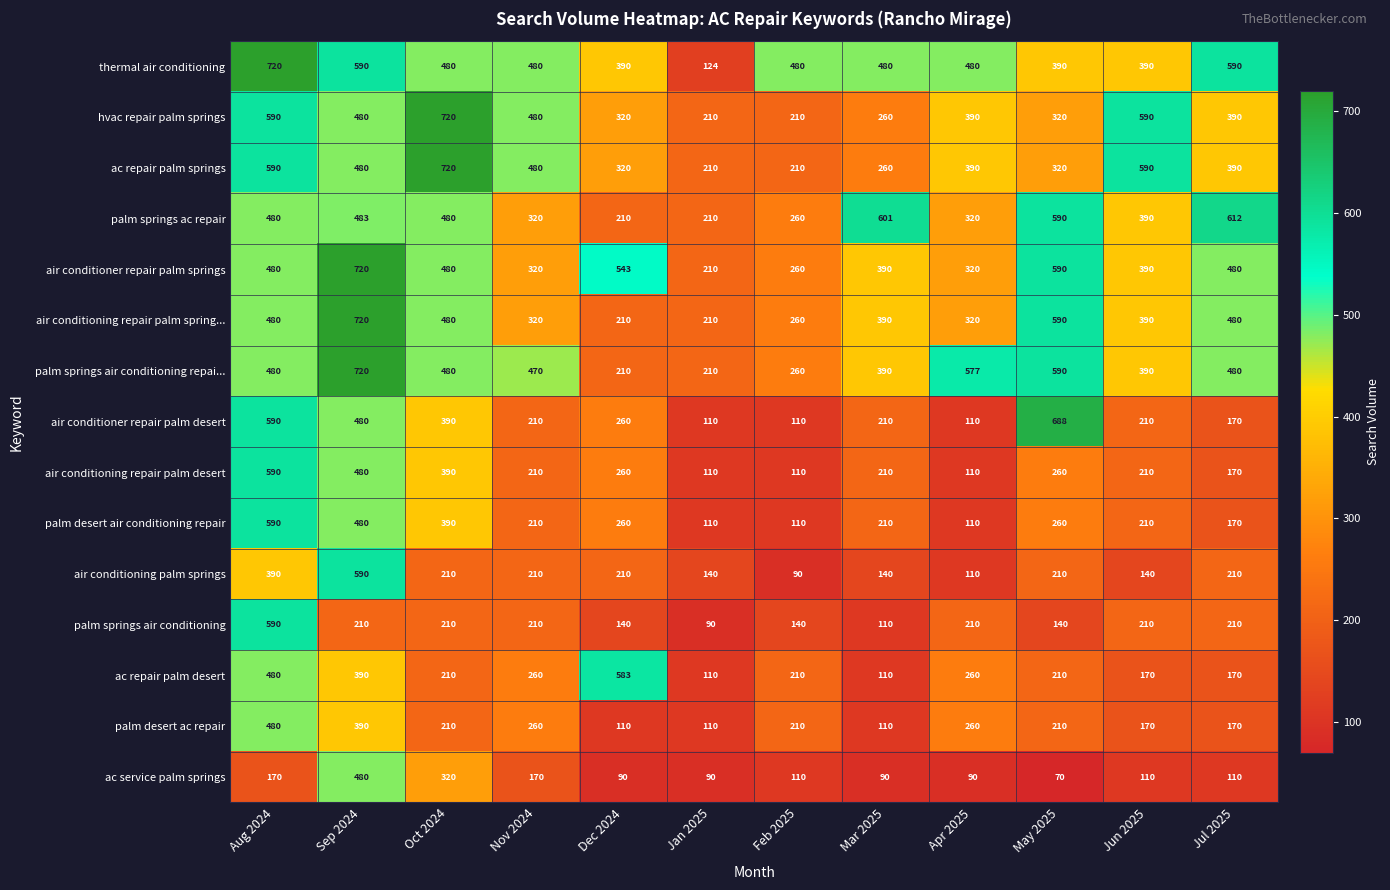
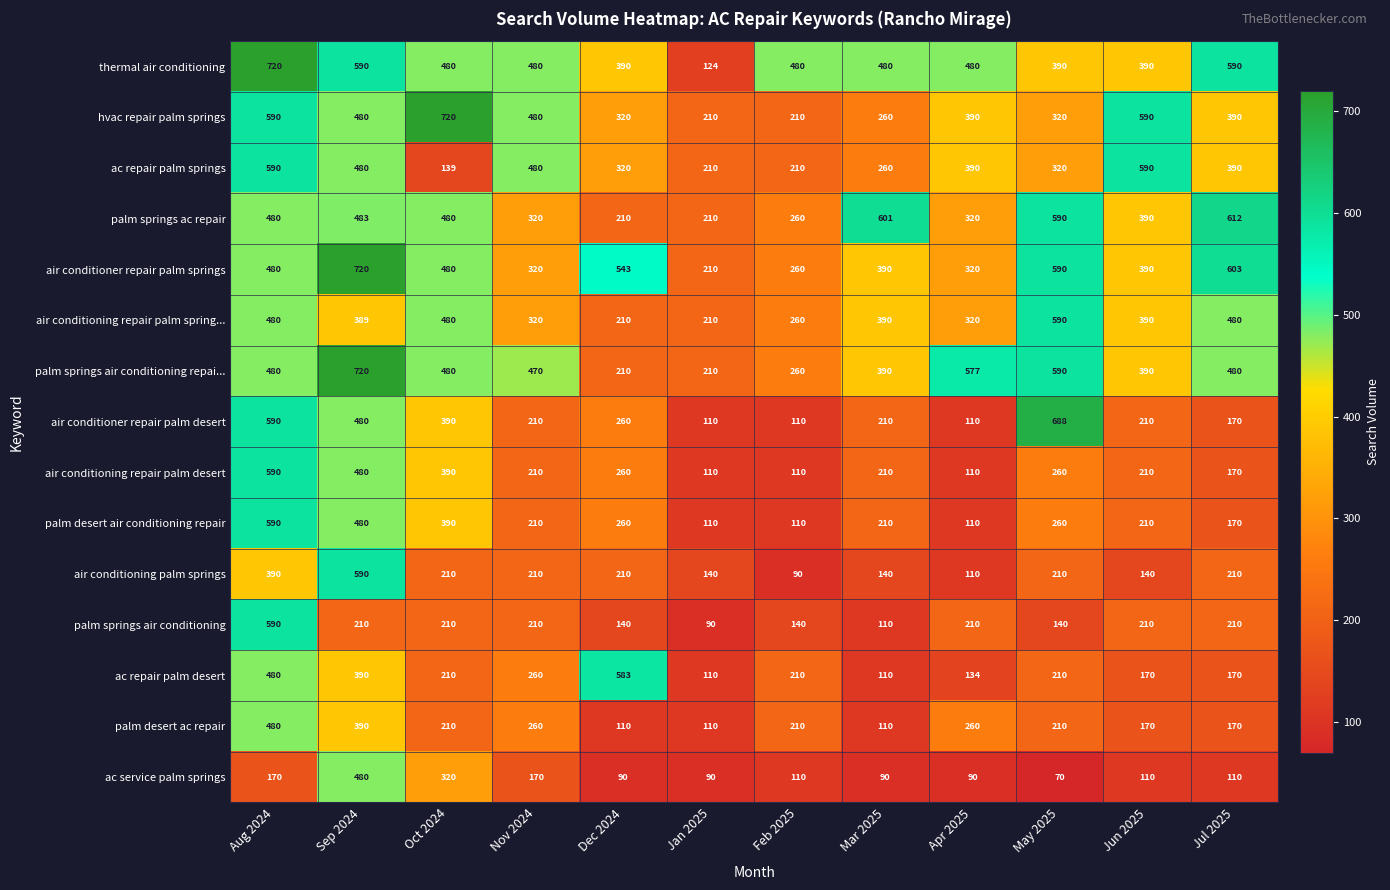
  {
    "thermal air conditioning": {
      "Aug 2024": 720,
      "Sep 2024": 590,
      "Oct 2024": 480,
      "Nov 2024": 480,
      "Dec 2024": 390,
      "Jan 2025": 124,
      "Feb 2025": 480,
      "Mar 2025": 480,
      "Apr 2025": 480,
      "May 2025": 390,
      "Jun 2025": 390,
      "Jul 2025": 590
    },
    "hvac repair palm springs": {
      "Aug 2024": 590,
      "Sep 2024": 480,
      "Oct 2024": 720,
      "Nov 2024": 480,
      "Dec 2024": 320,
      "Jan 2025": 210,
      "Feb 2025": 210,
      "Mar 2025": 260,
      "Apr 2025": 390,
      "May 2025": 320,
      "Jun 2025": 590,
      "Jul 2025": 390
    },
    "ac repair palm springs": {
      "Aug 2024": 590,
      "Sep 2024": 480,
-     "Oct 2024": 720,
+     "Oct 2024": 139,
      "Nov 2024": 480,
      "Dec 2024": 320,
      "Jan 2025": 210,
      "Feb 2025": 210,
      "Mar 2025": 260,
      "Apr 2025": 390,
      "May 2025": 320,
      "Jun 2025": 590,
      "Jul 2025": 390
    },
    "palm springs ac repair": {
      "Aug 2024": 480,
      "Sep 2024": 483,
      "Oct 2024": 480,
      "Nov 2024": 320,
      "Dec 2024": 210,
      "Jan 2025": 210,
      "Feb 2025": 260,
      "Mar 2025": 601,
      "Apr 2025": 320,
      "May 2025": 590,
      "Jun 2025": 390,
      "Jul 2025": 612
    },
    "air conditioner repair palm springs": {
      "Aug 2024": 480,
      "Sep 2024": 720,
      "Oct 2024": 480,
      "Nov 2024": 320,
      "Dec 2024": 543,
      "Jan 2025": 210,
      "Feb 2025": 260,
      "Mar 2025": 390,
      "Apr 2025": 320,
      "May 2025": 590,
      "Jun 2025": 390,
-     "Jul 2025": 480
+     "Jul 2025": 603
    },
    "air conditioning repair palm spring...": {
      "Aug 2024": 480,
-     "Sep 2024": 720,
+     "Sep 2024": 389,
      "Oct 2024": 480,
      "Nov 2024": 320,
      "Dec 2024": 210,
      "Jan 2025": 210,
      "Feb 2025": 260,
      "Mar 2025": 390,
      "Apr 2025": 320,
      "May 2025": 590,
      "Jun 2025": 390,
      "Jul 2025": 480
    },
    "palm springs air conditioning repai...": {
      "Aug 2024": 480,
      "Sep 2024": 720,
      "Oct 2024": 480,
      "Nov 2024": 470,
      "Dec 2024": 210,
      "Jan 2025": 210,
      "Feb 2025": 260,
      "Mar 2025": 390,
      "Apr 2025": 577,
      "May 2025": 590,
      "Jun 2025": 390,
      "Jul 2025": 480
    },
    "air conditioner repair palm desert": {
      "Aug 2024": 590,
      "Sep 2024": 480,
      "Oct 2024": 390,
      "Nov 2024": 210,
      "Dec 2024": 260,
      "Jan 2025": 110,
      "Feb 2025": 110,
      "Mar 2025": 210,
      "Apr 2025": 110,
      "May 2025": 688,
      "Jun 2025": 210,
      "Jul 2025": 170
    },
    "air conditioning repair palm desert": {
      "Aug 2024": 590,
      "Sep 2024": 480,
      "Oct 2024": 390,
      "Nov 2024": 210,
      "Dec 2024": 260,
      "Jan 2025": 110,
      "Feb 2025": 110,
      "Mar 2025": 210,
      "Apr 2025": 110,
      "May 2025": 260,
      "Jun 2025": 210,
      "Jul 2025": 170
    },
    "palm desert air conditioning repair": {
      "Aug 2024": 590,
      "Sep 2024": 480,
      "Oct 2024": 390,
      "Nov 2024": 210,
      "Dec 2024": 260,
      "Jan 2025": 110,
      "Feb 2025": 110,
      "Mar 2025": 210,
      "Apr 2025": 110,
      "May 2025": 260,
      "Jun 2025": 210,
      "Jul 2025": 170
    },
    "air conditioning palm springs": {
      "Aug 2024": 390,
      "Sep 2024": 590,
      "Oct 2024": 210,
      "Nov 2024": 210,
      "Dec 2024": 210,
      "Jan 2025": 140,
      "Feb 2025": 90,
      "Mar 2025": 140,
      "Apr 2025": 110,
      "May 2025": 210,
      "Jun 2025": 140,
      "Jul 2025": 210
    },
    "palm springs air conditioning": {
      "Aug 2024": 590,
      "Sep 2024": 210,
      "Oct 2024": 210,
      "Nov 2024": 210,
      "Dec 2024": 140,
      "Jan 2025": 90,
      "Feb 2025": 140,
      "Mar 2025": 110,
      "Apr 2025": 210,
      "May 2025": 140,
      "Jun 2025": 210,
      "Jul 2025": 210
    },
    "ac repair palm desert": {
      "Aug 2024": 480,
      "Sep 2024": 390,
      "Oct 2024": 210,
      "Nov 2024": 260,
      "Dec 2024": 583,
      "Jan 2025": 110,
      "Feb 2025": 210,
      "Mar 2025": 110,
-     "Apr 2025": 260,
+     "Apr 2025": 134,
      "May 2025": 210,
      "Jun 2025": 170,
      "Jul 2025": 170
    },
    "palm desert ac repair": {
      "Aug 2024": 480,
      "Sep 2024": 390,
      "Oct 2024": 210,
      "Nov 2024": 260,
      "Dec 2024": 110,
      "Jan 2025": 110,
      "Feb 2025": 210,
      "Mar 2025": 110,
      "Apr 2025": 260,
      "May 2025": 210,
      "Jun 2025": 170,
      "Jul 2025": 170
    },
    "ac service palm springs": {
      "Aug 2024": 170,
      "Sep 2024": 480,
      "Oct 2024": 320,
      "Nov 2024": 170,
      "Dec 2024": 90,
      "Jan 2025": 90,
      "Feb 2025": 110,
      "Mar 2025": 90,
      "Apr 2025": 90,
      "May 2025": 70,
      "Jun 2025": 110,
      "Jul 2025": 110
    }
  }
